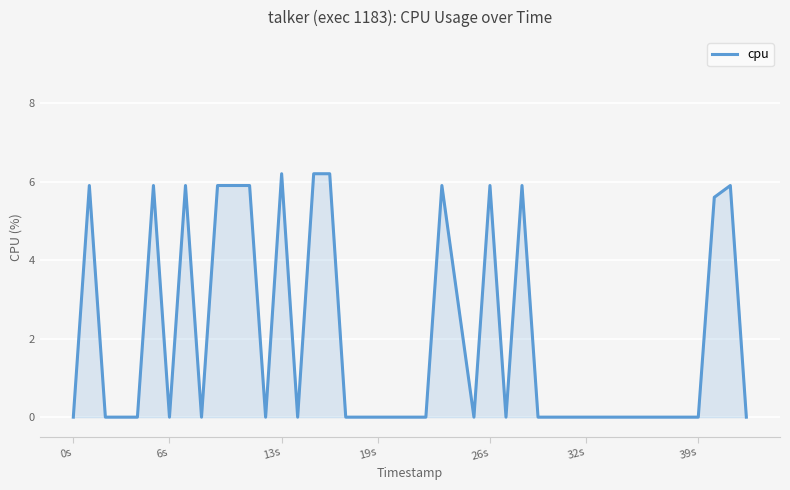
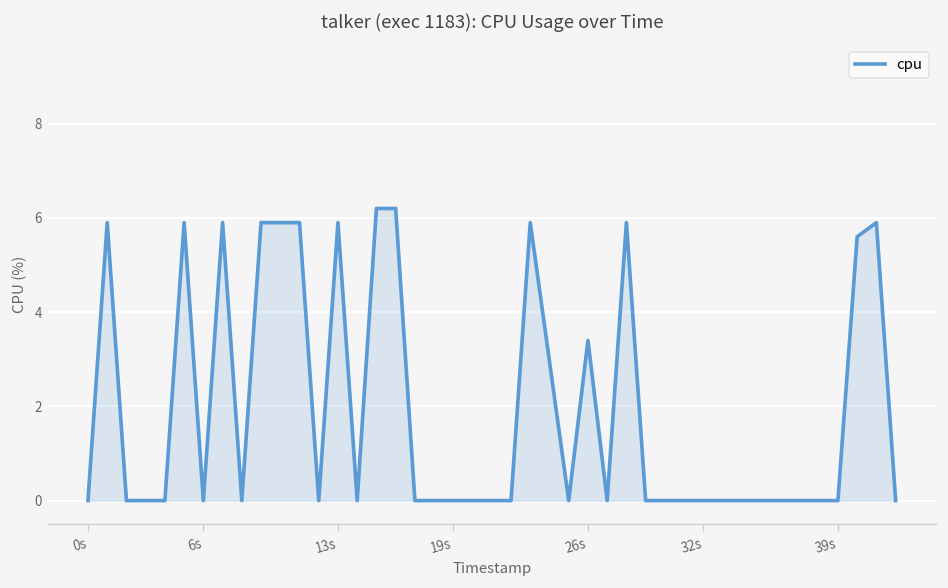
  {
    "0s": 0.0,
    "6s": 0.0,
-   "13s": 6.2,
+   "13s": 5.9,
    "19s": 0.0,
-   "26s": 5.9,
+   "26s": 3.4,
    "32s": 0.0,
    "39s": 0.0
  }
